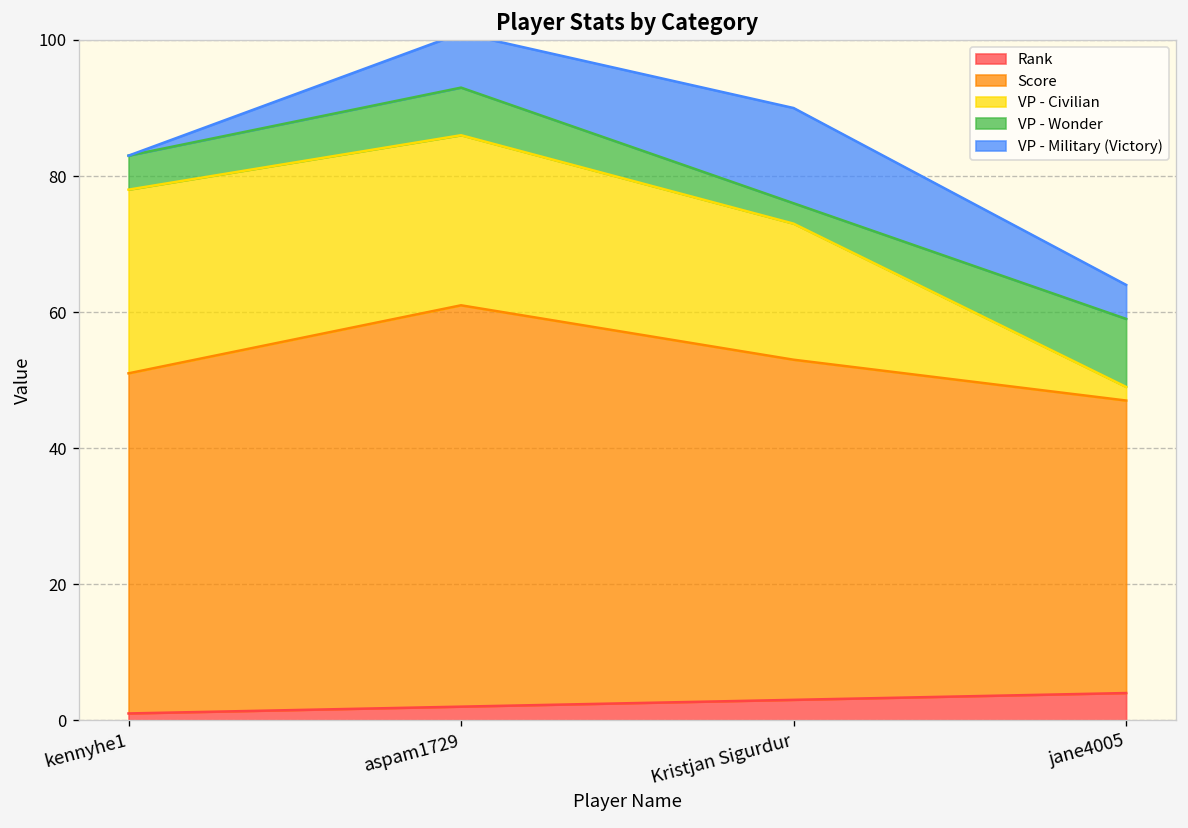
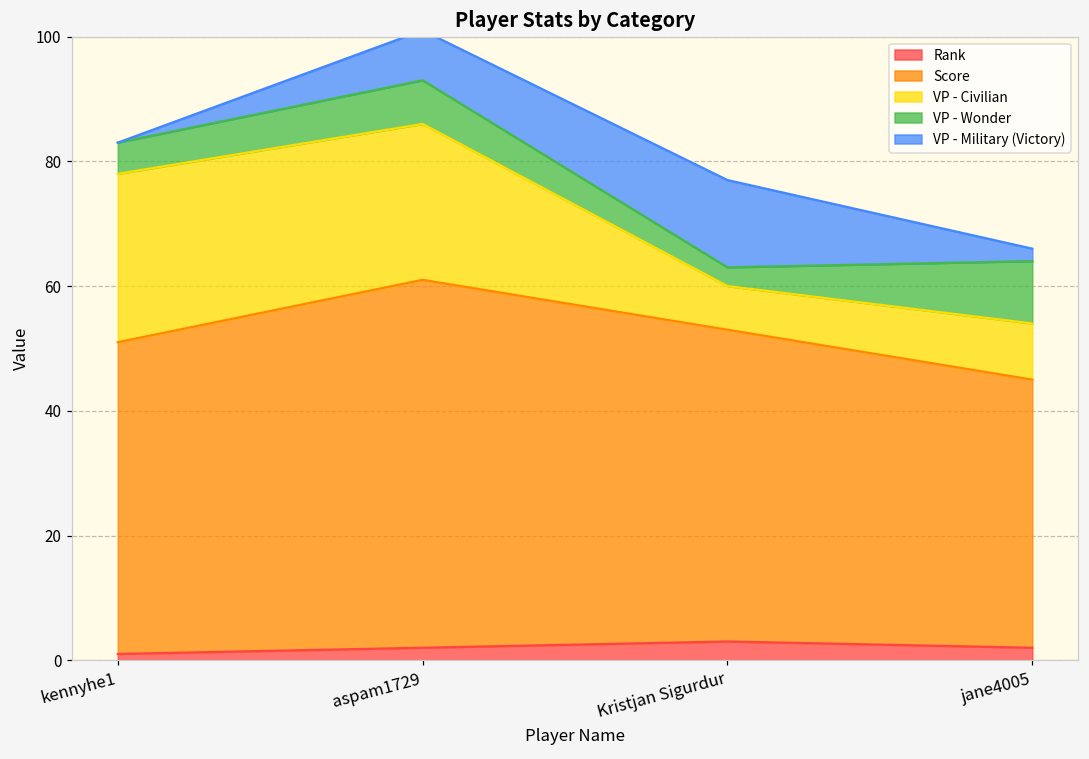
  {
    "Rank": {
      "kennyhe1": 1,
      "aspam1729": 2,
      "Kristjan Sigurdur": 3,
-     "jane4005": 4
+     "jane4005": 2
    },
    "Score": {
      "kennyhe1": 50,
      "aspam1729": 59,
      "Kristjan Sigurdur": 50,
      "jane4005": 43
    },
    "VP - Civilian": {
      "kennyhe1": 27,
      "aspam1729": 25,
-     "Kristjan Sigurdur": 20,
-     "jane4005": 2
+     "Kristjan Sigurdur": 7,
+     "jane4005": 9
    },
    "VP - Wonder": {
      "aspam1729": 7,
      "Kristjan Sigurdur": 3,
      "jane4005": 10
    },
    "VP - Military (Victory)": {
      "Kristjan Sigurdur": 14,
-     "jane4005": 5
+     "jane4005": 2
    }
  }
